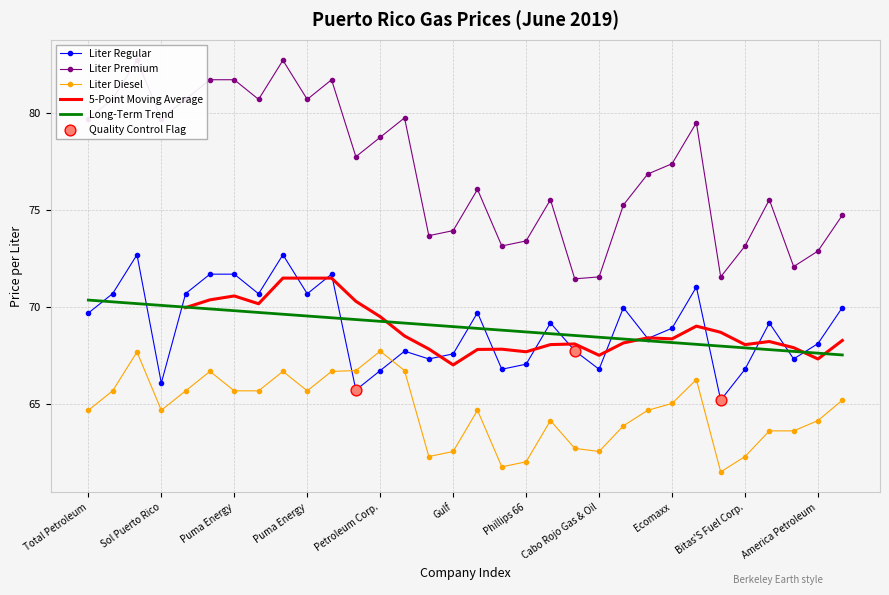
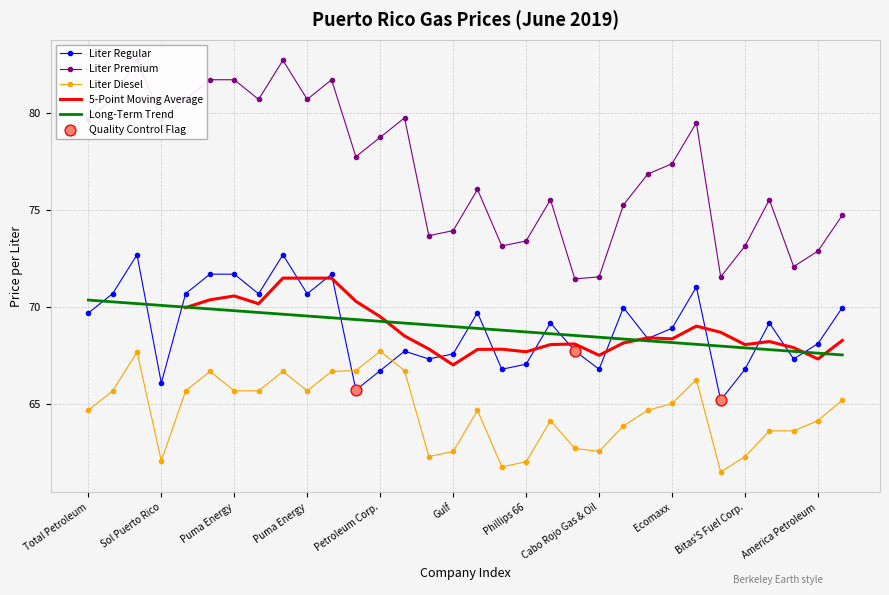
  {
    "Liter Regular": {
      "Sol Puerto Rico": 66.1
    },
    "Liter Diesel": {
-     "Sol Puerto Rico": 64.7
+     "Sol Puerto Rico": 62.1
    },
    "5-Point Moving Average": {
      "Petroleum Corp.": 69.5,
      "Gulf": 67.0,
      "Phillips 66": 67.7,
      "Cabo Rojo Gas & Oil": 67.5,
      "Ecomaxx": 68.4,
      "Bitas'S Fuel Corp.": 68.1,
      "America Petroleum": 67.3
    },
    "Long-Term Trend": {
      "Sol Puerto Rico": 70.1
    }
  }
